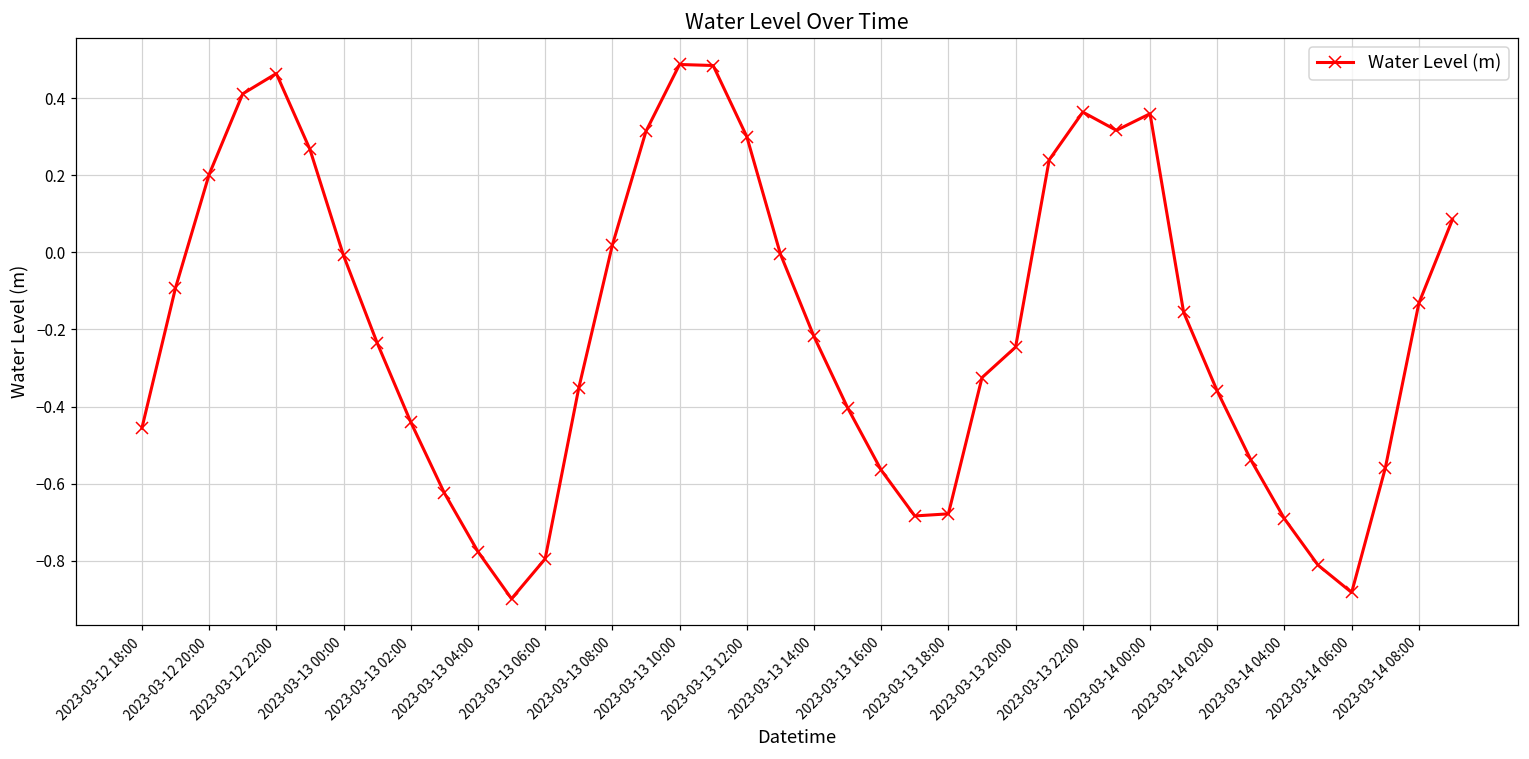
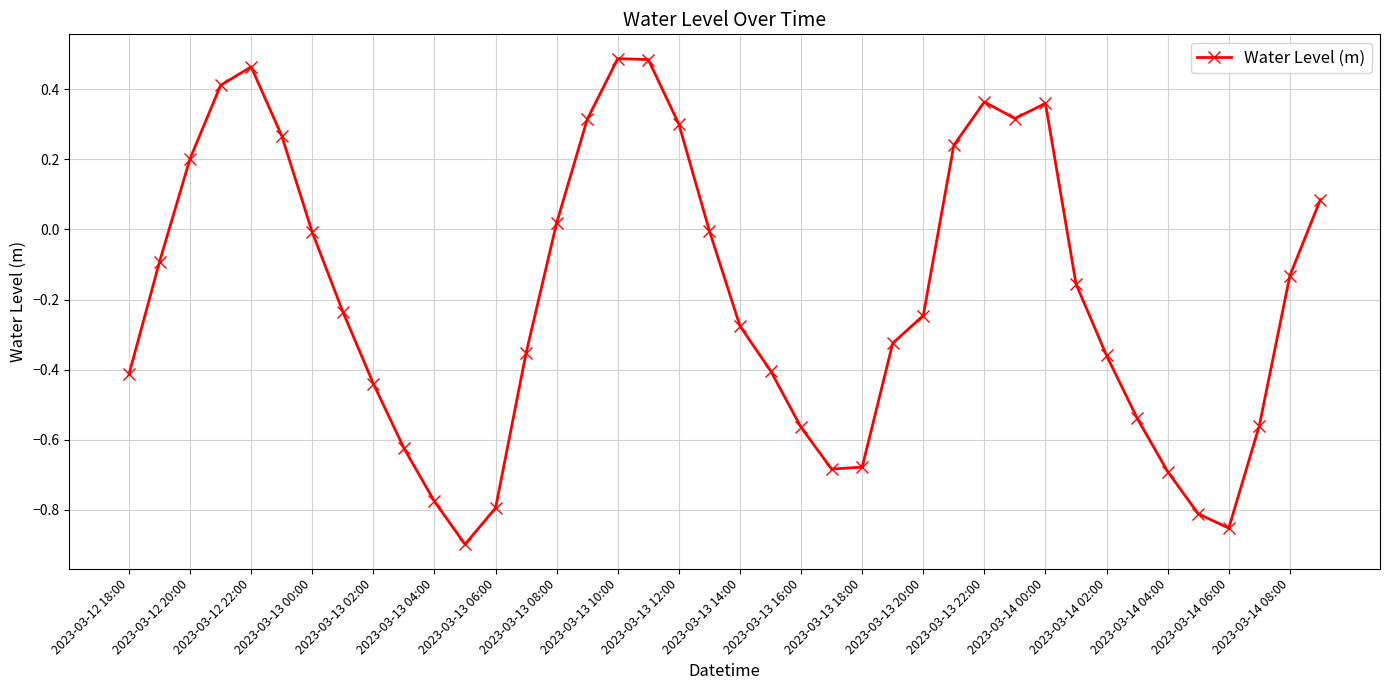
  {
-   "2023-03-12 18:00": -0.46,
+   "2023-03-12 18:00": -0.41,
    "2023-03-12 20:00": 0.20,
    "2023-03-12 22:00": 0.46,
    "2023-03-13 00:00": -0.01,
    "2023-03-13 02:00": -0.44,
    "2023-03-13 04:00": -0.78,
    "2023-03-13 06:00": -0.80,
    "2023-03-13 08:00": 0.02,
    "2023-03-13 10:00": 0.49,
    "2023-03-13 12:00": 0.30,
-   "2023-03-13 14:00": -0.22,
+   "2023-03-13 14:00": -0.28,
    "2023-03-13 16:00": -0.57,
    "2023-03-13 18:00": -0.68,
    "2023-03-13 20:00": -0.25,
    "2023-03-13 22:00": 0.36,
    "2023-03-14 00:00": 0.36,
    "2023-03-14 02:00": -0.36,
    "2023-03-14 04:00": -0.69,
-   "2023-03-14 06:00": -0.88,
+   "2023-03-14 06:00": -0.85,
    "2023-03-14 08:00": -0.13
  }
